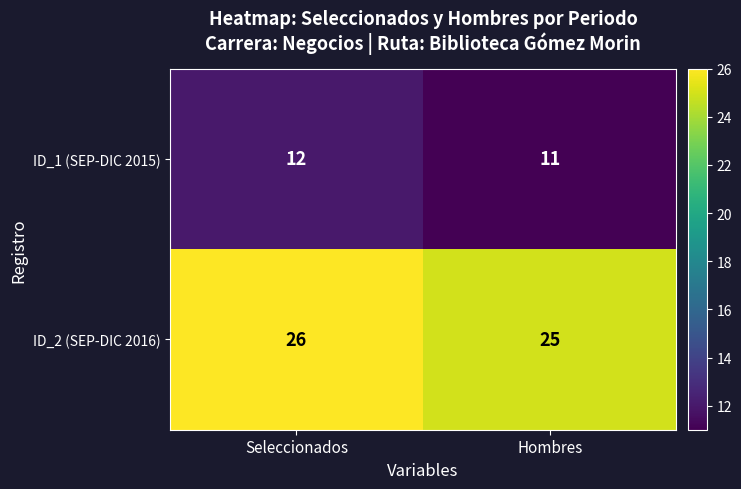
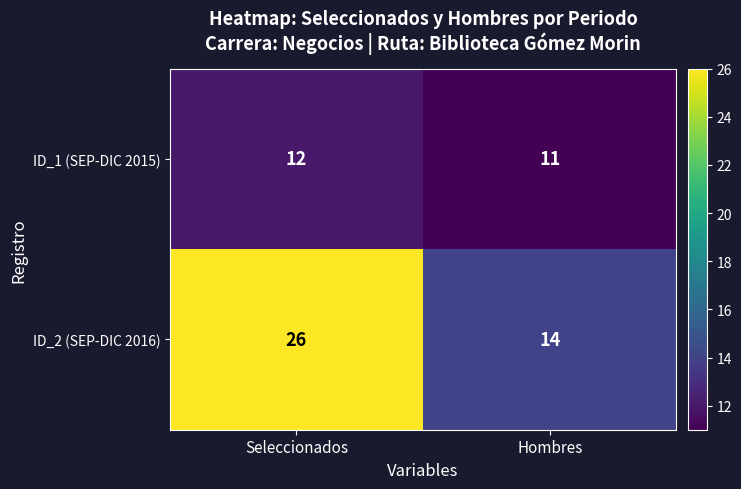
  {
    "ID_1 (SEP-DIC 2015)": {
      "Seleccionados": 12,
      "Hombres": 11
    },
    "ID_2 (SEP-DIC 2016)": {
      "Seleccionados": 26,
-     "Hombres": 25
+     "Hombres": 14
    }
  }
